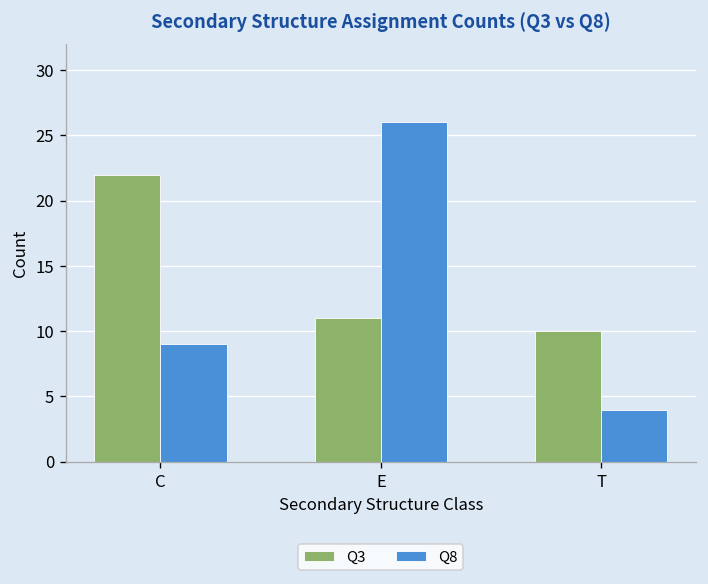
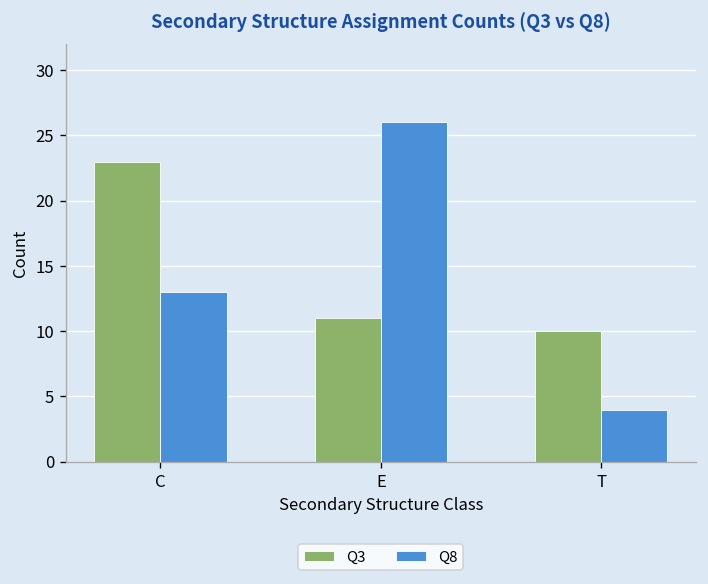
  {
    "Q3": {
-     "C": 22,
+     "C": 23,
      "E": 11,
      "T": 10
    },
    "Q8": {
-     "C": 9,
+     "C": 13,
      "E": 26,
      "T": 4
    }
  }
